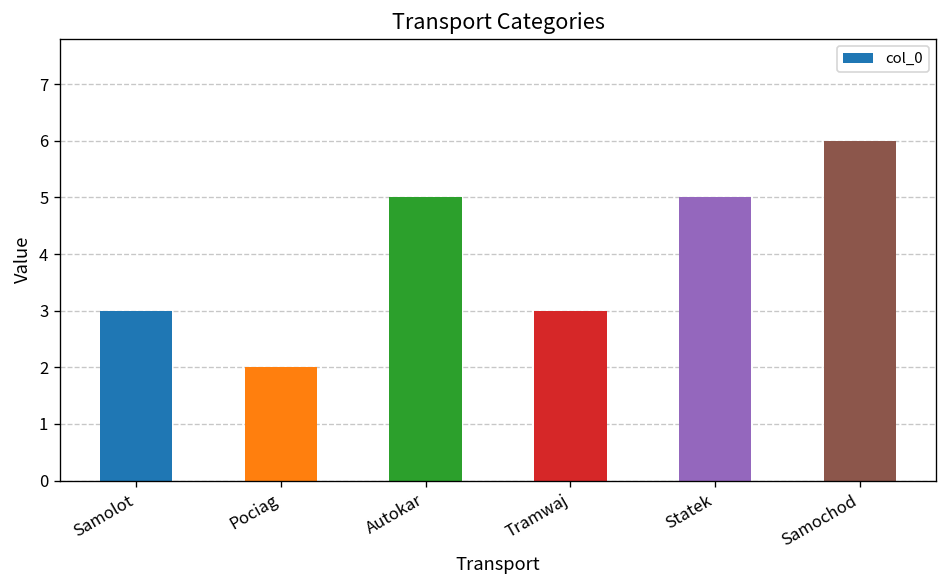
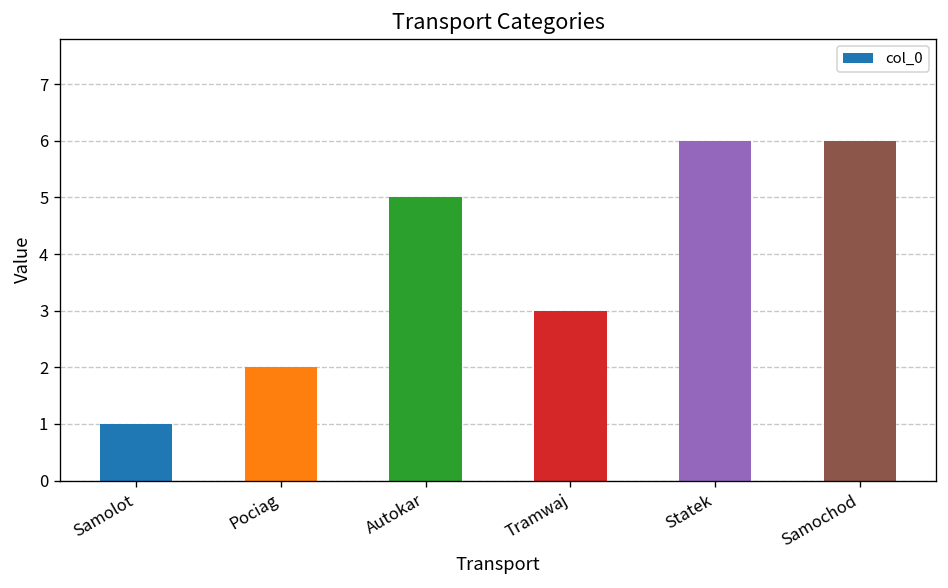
  {
-   "Samolot": 3,
+   "Samolot": 1,
    "Pociag": 2,
    "Autokar": 5,
    "Tramwaj": 3,
-   "Statek": 5,
+   "Statek": 6,
    "Samochod": 6
  }
